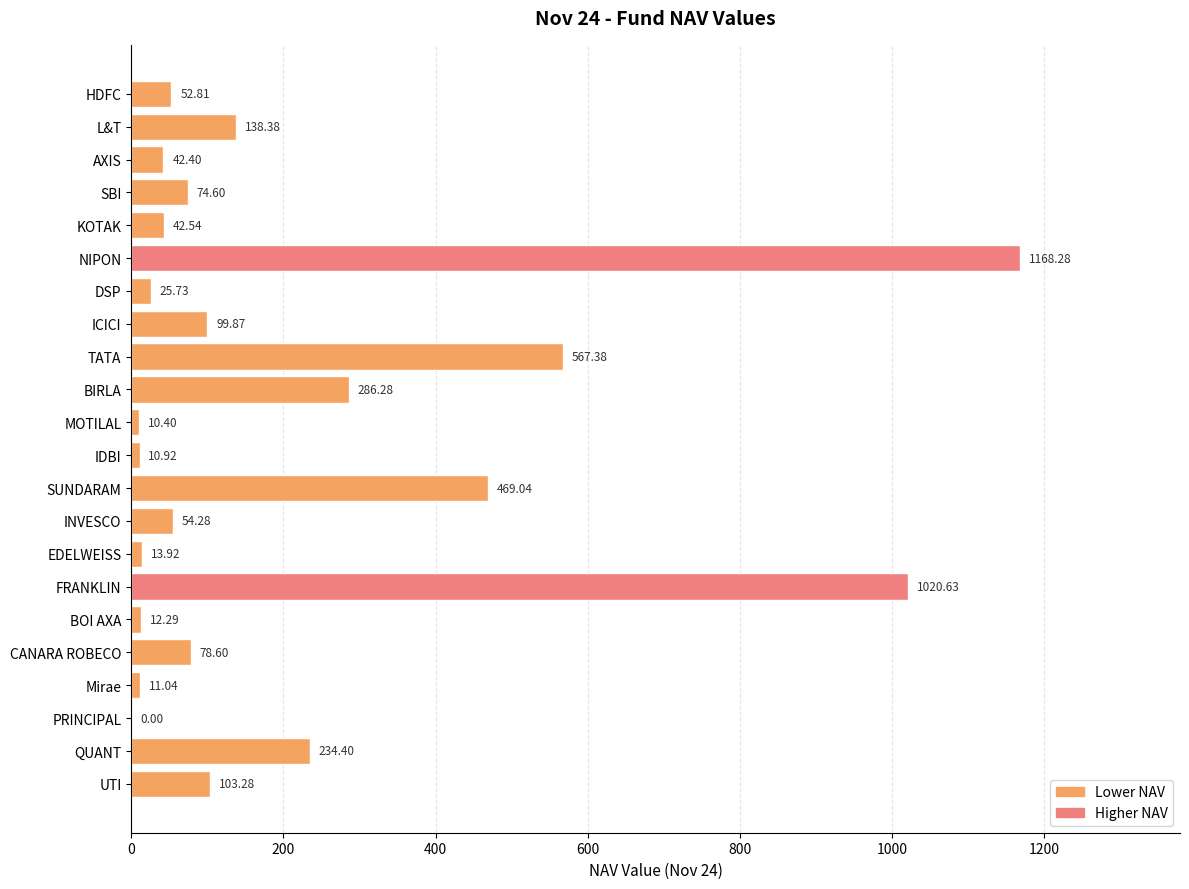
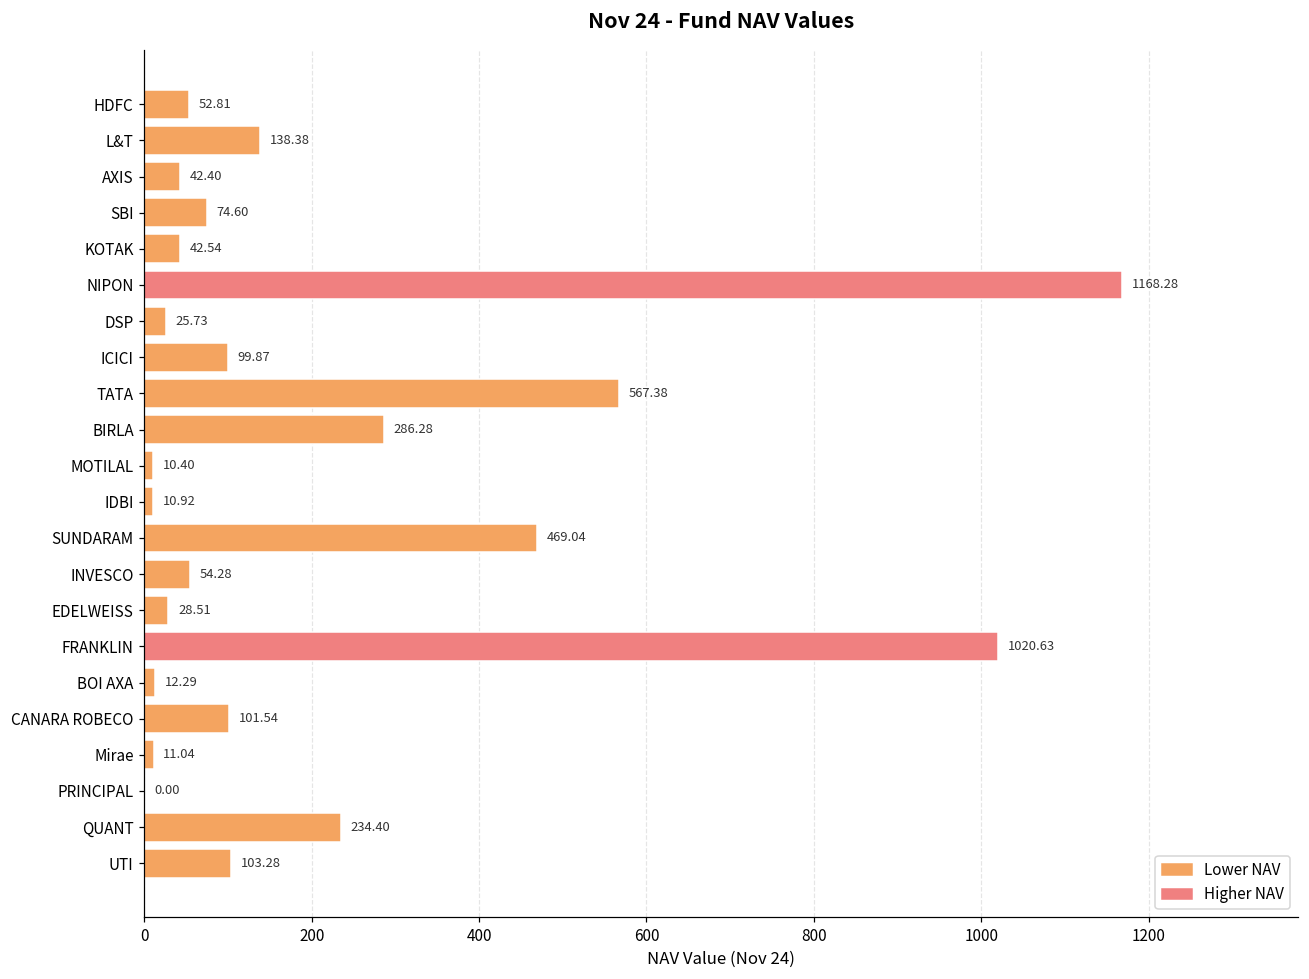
  {
    "HDFC": 52.81,
    "L&T": 138.38,
    "AXIS": 42.40,
    "SBI": 74.60,
    "KOTAK": 42.54,
    "NIPON": 1168.28,
    "DSP": 25.73,
    "ICICI": 99.87,
    "TATA": 567.38,
    "BIRLA": 286.28,
    "MOTILAL": 10.40,
    "IDBI": 10.92,
    "SUNDARAM": 469.04,
    "INVESCO": 54.28,
-   "EDELWEISS": 13.92,
+   "EDELWEISS": 28.51,
    "FRANKLIN": 1020.63,
    "BOI AXA": 12.29,
-   "CANARA ROBECO": 78.60,
+   "CANARA ROBECO": 101.54,
    "Mirae": 11.04,
    "PRINCIPAL": 0.00,
    "QUANT": 234.40,
    "UTI": 103.28
  }
